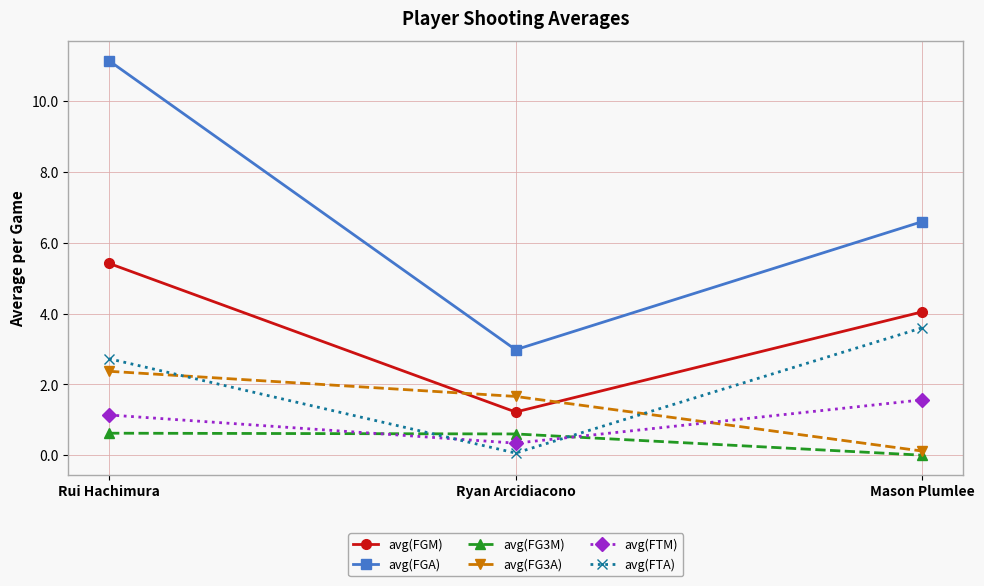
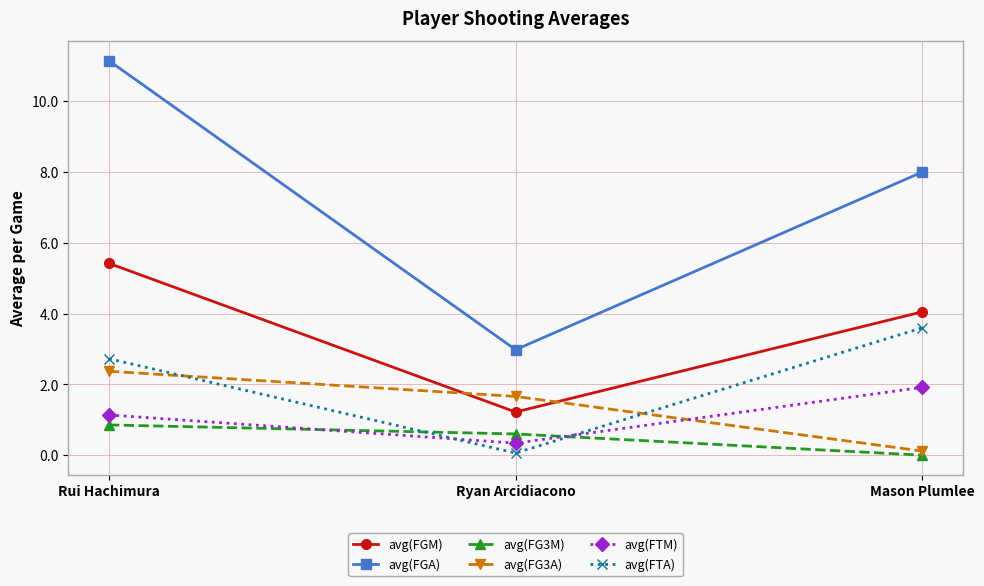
  {
    "avg(FGM)": {
      "Rui Hachimura": 5.4,
      "Ryan Arcidiacono": 1.2,
      "Mason Plumlee": 4.1
    },
    "avg(FGA)": {
      "Rui Hachimura": 11.1,
      "Ryan Arcidiacono": 3.0,
-     "Mason Plumlee": 6.6
+     "Mason Plumlee": 8.0
    },
    "avg(FG3M)": {
-     "Rui Hachimura": 0.6,
+     "Rui Hachimura": 0.9,
      "Ryan Arcidiacono": 0.6,
      "Mason Plumlee": 0.0
    },
    "avg(FG3A)": {
      "Rui Hachimura": 2.4,
      "Ryan Arcidiacono": 1.7,
      "Mason Plumlee": 0.1
    },
    "avg(FTM)": {
      "Rui Hachimura": 1.1,
      "Ryan Arcidiacono": 0.3,
-     "Mason Plumlee": 1.6
+     "Mason Plumlee": 1.9
    },
    "avg(FTA)": {
      "Rui Hachimura": 2.7,
      "Ryan Arcidiacono": 0.1,
      "Mason Plumlee": 3.6
    }
  }
